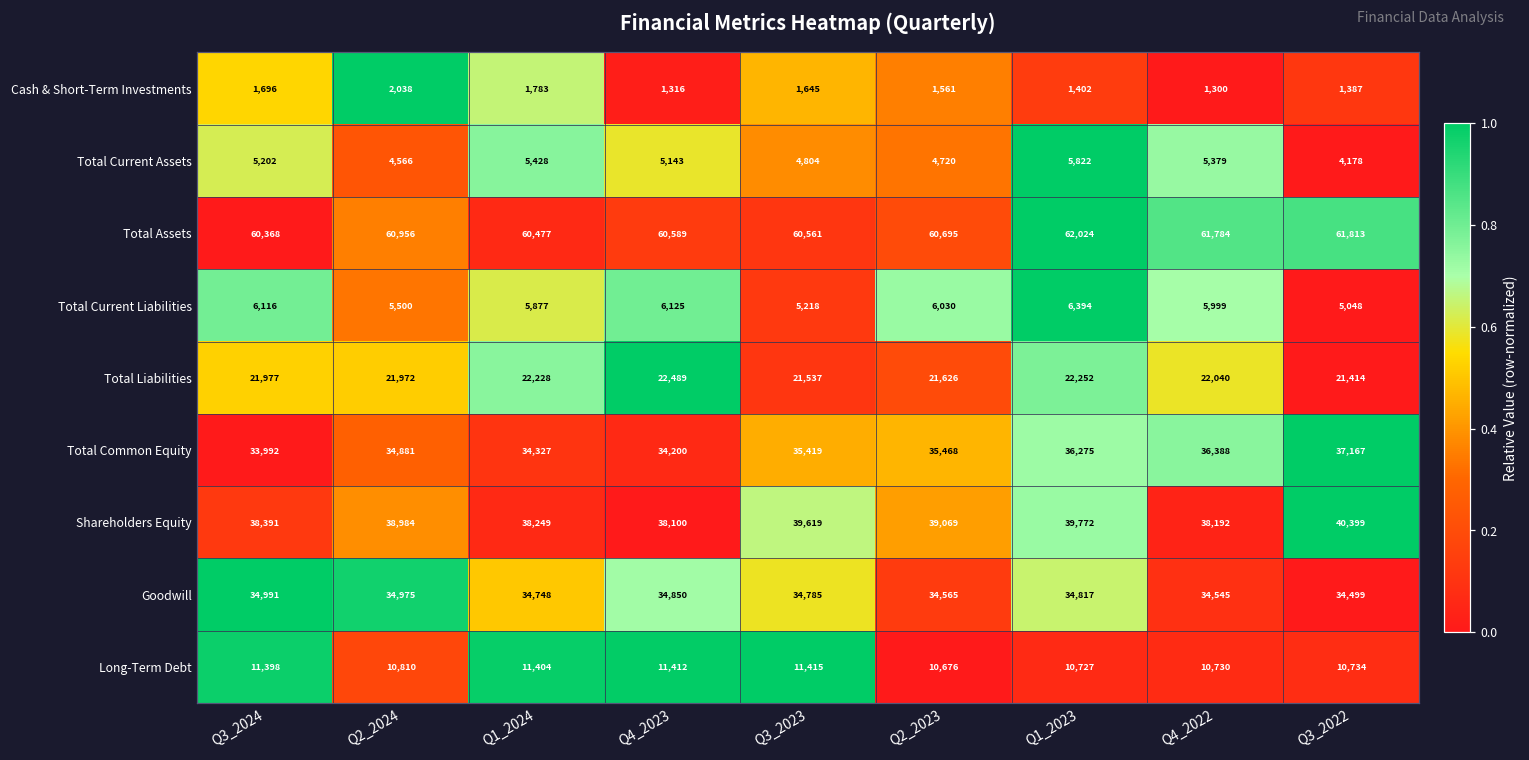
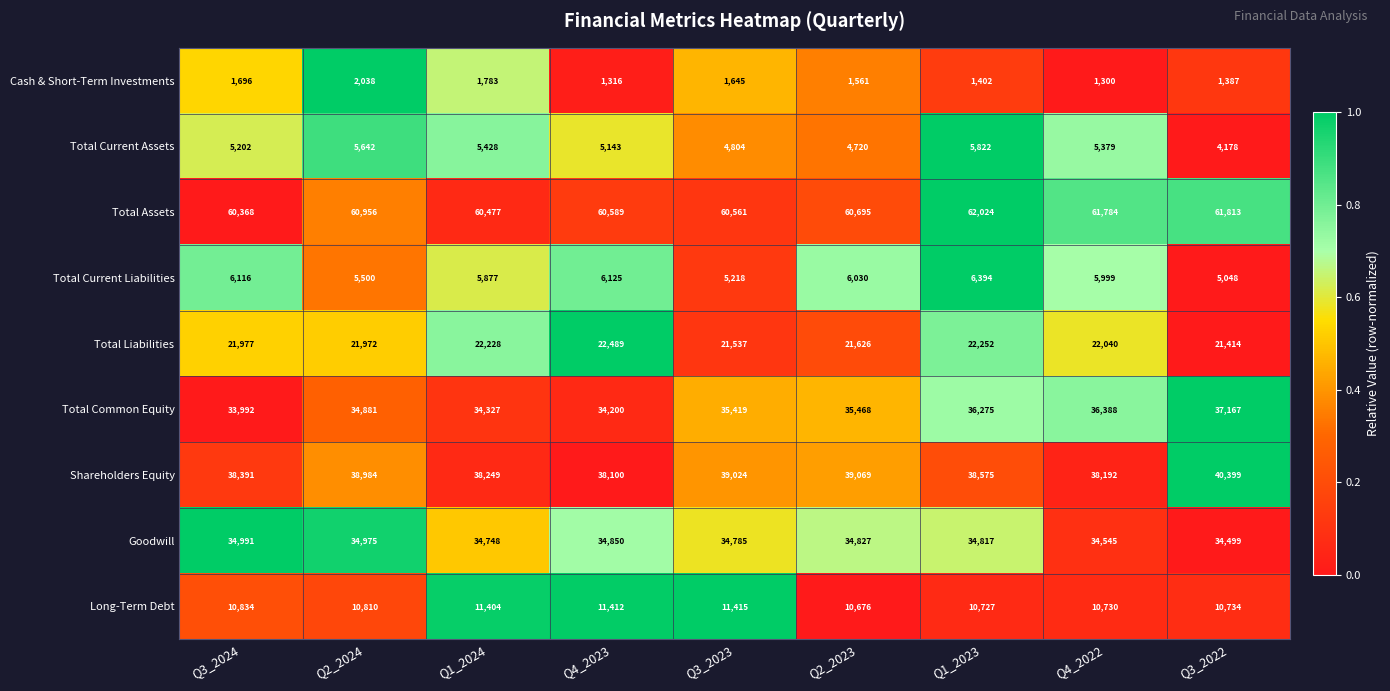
  {
    "Cash & Short-Term Investments": {
      "Q3_2024": "1,696",
      "Q2_2024": "2,038",
      "Q1_2024": "1,783",
      "Q4_2023": "1,316",
      "Q3_2023": "1,645",
      "Q2_2023": "1,561",
      "Q1_2023": "1,402",
      "Q4_2022": "1,300",
      "Q3_2022": "1,387"
    },
    "Total Current Assets": {
      "Q3_2024": "5,202",
-     "Q2_2024": "4,566",
+     "Q2_2024": "5,642",
      "Q1_2024": "5,428",
      "Q4_2023": "5,143",
      "Q3_2023": "4,804",
      "Q2_2023": "4,720",
      "Q1_2023": "5,822",
      "Q4_2022": "5,379",
      "Q3_2022": "4,178"
    },
    "Total Assets": {
      "Q3_2024": "60,368",
      "Q2_2024": "60,956",
      "Q1_2024": "60,477",
      "Q4_2023": "60,589",
      "Q3_2023": "60,561",
      "Q2_2023": "60,695",
      "Q1_2023": "62,024",
      "Q4_2022": "61,784",
      "Q3_2022": "61,813"
    },
    "Total Current Liabilities": {
      "Q3_2024": "6,116",
      "Q2_2024": "5,500",
      "Q1_2024": "5,877",
      "Q4_2023": "6,125",
      "Q3_2023": "5,218",
      "Q2_2023": "6,030",
      "Q1_2023": "6,394",
      "Q4_2022": "5,999",
      "Q3_2022": "5,048"
    },
    "Total Liabilities": {
      "Q3_2024": "21,977",
      "Q2_2024": "21,972",
      "Q1_2024": "22,228",
      "Q4_2023": "22,489",
      "Q3_2023": "21,537",
      "Q2_2023": "21,626",
      "Q1_2023": "22,252",
      "Q4_2022": "22,040",
      "Q3_2022": "21,414"
    },
    "Total Common Equity": {
      "Q3_2024": "33,992",
      "Q2_2024": "34,881",
      "Q1_2024": "34,327",
      "Q4_2023": "34,200",
      "Q3_2023": "35,419",
      "Q2_2023": "35,468",
      "Q1_2023": "36,275",
      "Q4_2022": "36,388",
      "Q3_2022": "37,167"
    },
    "Shareholders Equity": {
      "Q3_2024": "38,391",
      "Q2_2024": "38,984",
      "Q1_2024": "38,249",
      "Q4_2023": "38,100",
-     "Q3_2023": "39,619",
+     "Q3_2023": "39,024",
      "Q2_2023": "39,069",
-     "Q1_2023": "39,772",
+     "Q1_2023": "38,575",
      "Q4_2022": "38,192",
      "Q3_2022": "40,399"
    },
    "Goodwill": {
      "Q3_2024": "34,991",
      "Q2_2024": "34,975",
      "Q1_2024": "34,748",
      "Q4_2023": "34,850",
      "Q3_2023": "34,785",
-     "Q2_2023": "34,565",
+     "Q2_2023": "34,827",
      "Q1_2023": "34,817",
      "Q4_2022": "34,545",
      "Q3_2022": "34,499"
    },
    "Long-Term Debt": {
-     "Q3_2024": "11,398",
+     "Q3_2024": "10,834",
      "Q2_2024": "10,810",
      "Q1_2024": "11,404",
      "Q4_2023": "11,412",
      "Q3_2023": "11,415",
      "Q2_2023": "10,676",
      "Q1_2023": "10,727",
      "Q4_2022": "10,730",
      "Q3_2022": "10,734"
    }
  }
